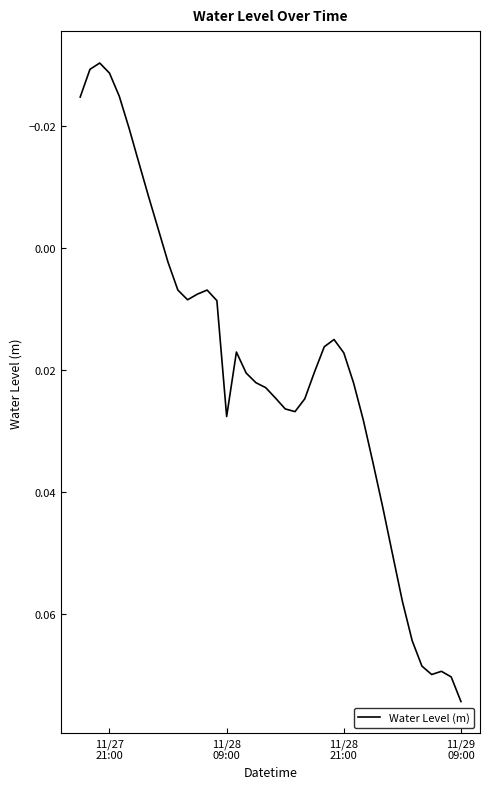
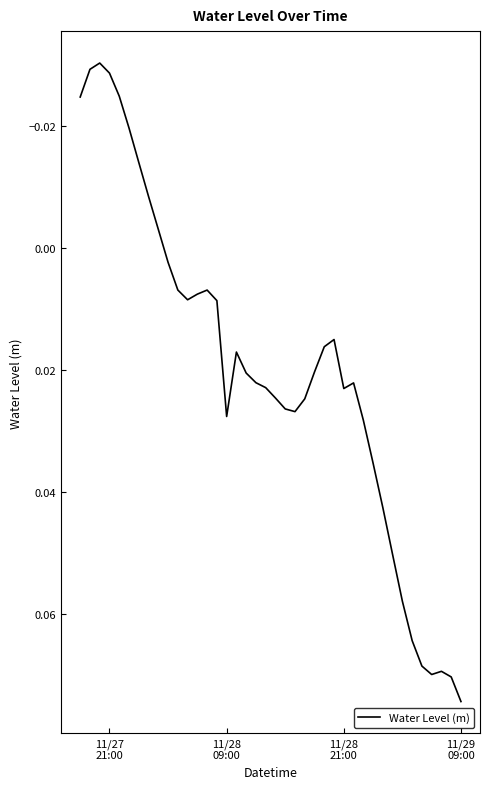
  {
    "11/27 21:00": -0.029,
    "11/28 09:00": 0.028,
-   "11/28 21:00": 0.017,
+   "11/28 21:00": 0.023,
    "11/29 09:00": 0.074
  }
